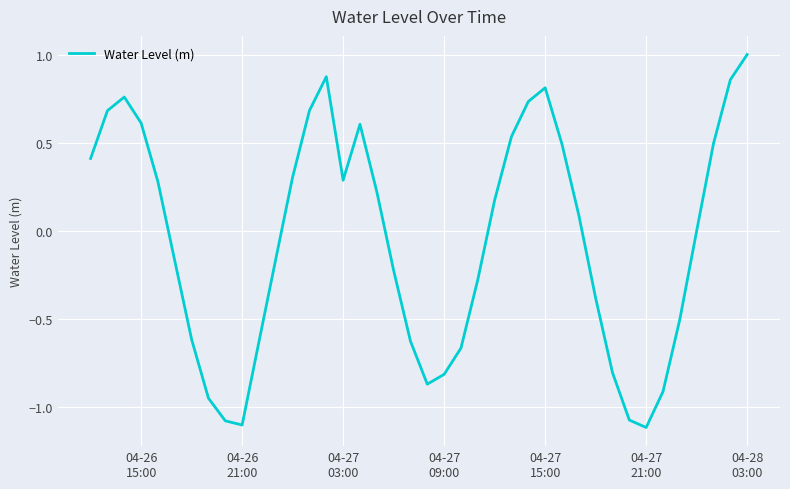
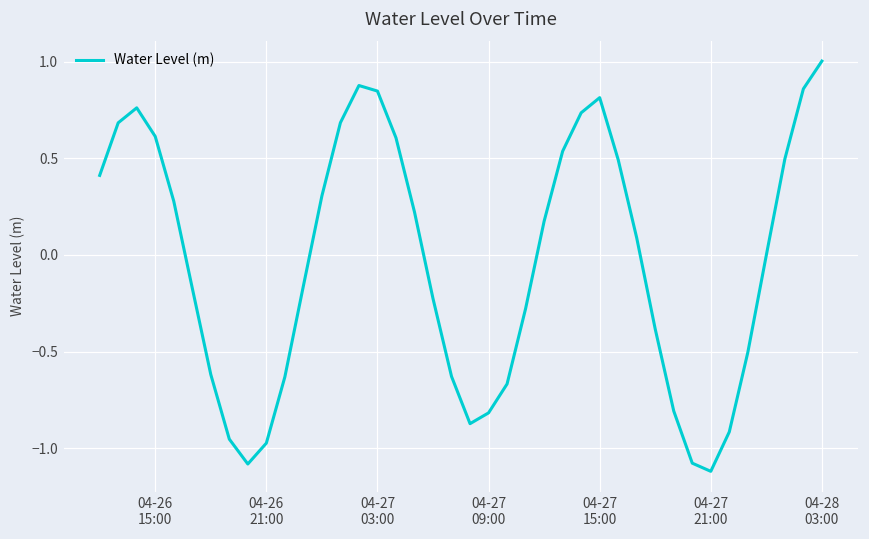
  {
    "04-26 15:00": 0.61,
-   "04-26 21:00": -1.11,
-   "04-27 03:00": 0.29,
+   "04-26 21:00": -0.97,
+   "04-27 03:00": 0.85,
    "04-27 09:00": -0.82,
    "04-27 15:00": 0.81,
    "04-27 21:00": -1.12,
    "04-28 03:00": 1.00
  }
